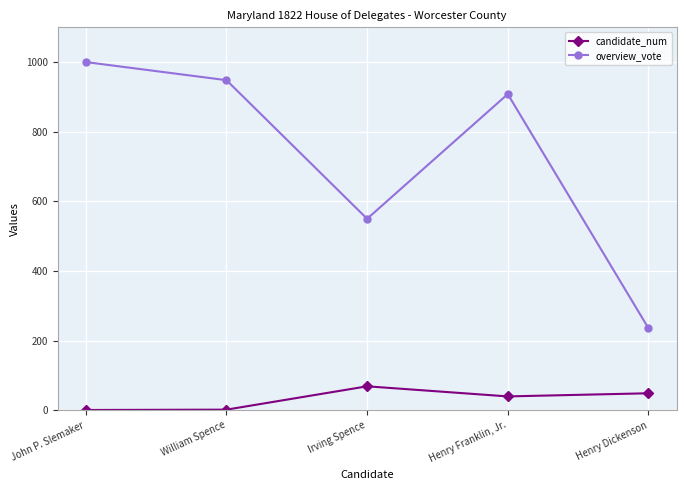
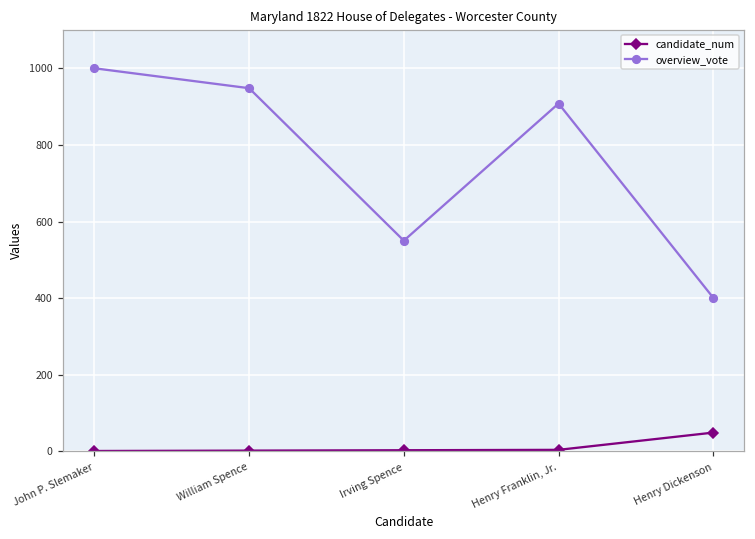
  {
    "candidate_num": {
      "John P. Slemaker": 0,
      "William Spence": 0,
-     "Irving Spence": 70,
-     "Henry Franklin, Jr.": 40,
+     "Irving Spence": 0,
+     "Henry Franklin, Jr.": 0,
      "Henry Dickenson": 50
    },
    "overview_vote": {
      "John P. Slemaker": 1000,
      "William Spence": 950,
      "Irving Spence": 550,
      "Henry Franklin, Jr.": 910,
-     "Henry Dickenson": 240
+     "Henry Dickenson": 400
    }
  }
